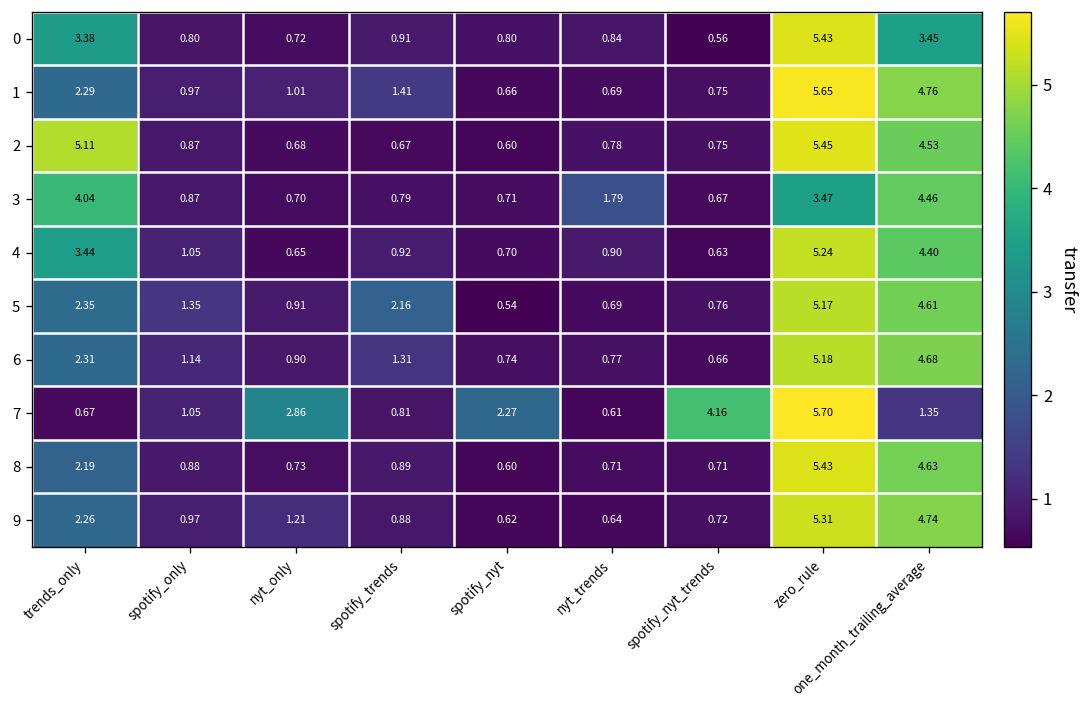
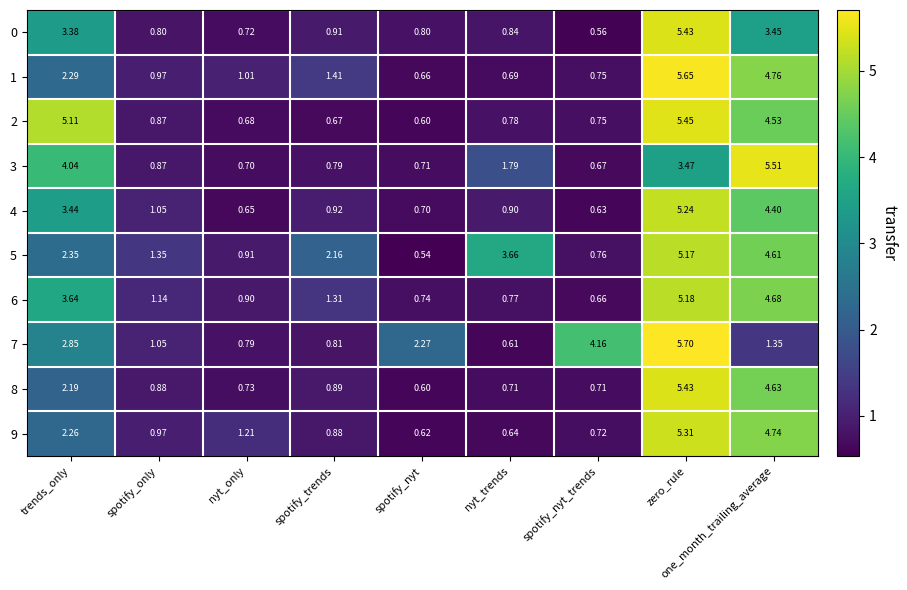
  {
    "0": {
      "trends_only": 3.38,
      "spotify_only": 0.80,
      "nyt_only": 0.72,
      "spotify_trends": 0.91,
      "spotify_nyt": 0.80,
      "nyt_trends": 0.84,
      "spotify_nyt_trends": 0.56,
      "zero_rule": 5.43,
      "one_month_trailing_average": 3.45
    },
    "1": {
      "trends_only": 2.29,
      "spotify_only": 0.97,
      "nyt_only": 1.01,
      "spotify_trends": 1.41,
      "spotify_nyt": 0.66,
      "nyt_trends": 0.69,
      "spotify_nyt_trends": 0.75,
      "zero_rule": 5.65,
      "one_month_trailing_average": 4.76
    },
    "2": {
      "trends_only": 5.11,
      "spotify_only": 0.87,
      "nyt_only": 0.68,
      "spotify_trends": 0.67,
      "spotify_nyt": 0.60,
      "nyt_trends": 0.78,
      "spotify_nyt_trends": 0.75,
      "zero_rule": 5.45,
      "one_month_trailing_average": 4.53
    },
    "3": {
      "trends_only": 4.04,
      "spotify_only": 0.87,
      "nyt_only": 0.70,
      "spotify_trends": 0.79,
      "spotify_nyt": 0.71,
      "nyt_trends": 1.79,
      "spotify_nyt_trends": 0.67,
      "zero_rule": 3.47,
-     "one_month_trailing_average": 4.46
+     "one_month_trailing_average": 5.51
    },
    "4": {
      "trends_only": 3.44,
      "spotify_only": 1.05,
      "nyt_only": 0.65,
      "spotify_trends": 0.92,
      "spotify_nyt": 0.70,
      "nyt_trends": 0.90,
      "spotify_nyt_trends": 0.63,
      "zero_rule": 5.24,
      "one_month_trailing_average": 4.40
    },
    "5": {
      "trends_only": 2.35,
      "spotify_only": 1.35,
      "nyt_only": 0.91,
      "spotify_trends": 2.16,
      "spotify_nyt": 0.54,
-     "nyt_trends": 0.69,
+     "nyt_trends": 3.66,
      "spotify_nyt_trends": 0.76,
      "zero_rule": 5.17,
      "one_month_trailing_average": 4.61
    },
    "6": {
-     "trends_only": 2.31,
+     "trends_only": 3.64,
      "spotify_only": 1.14,
      "nyt_only": 0.90,
      "spotify_trends": 1.31,
      "spotify_nyt": 0.74,
      "nyt_trends": 0.77,
      "spotify_nyt_trends": 0.66,
      "zero_rule": 5.18,
      "one_month_trailing_average": 4.68
    },
    "7": {
-     "trends_only": 0.67,
+     "trends_only": 2.85,
      "spotify_only": 1.05,
-     "nyt_only": 2.86,
+     "nyt_only": 0.79,
      "spotify_trends": 0.81,
      "spotify_nyt": 2.27,
      "nyt_trends": 0.61,
      "spotify_nyt_trends": 4.16,
      "zero_rule": 5.70,
      "one_month_trailing_average": 1.35
    },
    "8": {
      "trends_only": 2.19,
      "spotify_only": 0.88,
      "nyt_only": 0.73,
      "spotify_trends": 0.89,
      "spotify_nyt": 0.60,
      "nyt_trends": 0.71,
      "spotify_nyt_trends": 0.71,
      "zero_rule": 5.43,
      "one_month_trailing_average": 4.63
    },
    "9": {
      "trends_only": 2.26,
      "spotify_only": 0.97,
      "nyt_only": 1.21,
      "spotify_trends": 0.88,
      "spotify_nyt": 0.62,
      "nyt_trends": 0.64,
      "spotify_nyt_trends": 0.72,
      "zero_rule": 5.31,
      "one_month_trailing_average": 4.74
    }
  }
